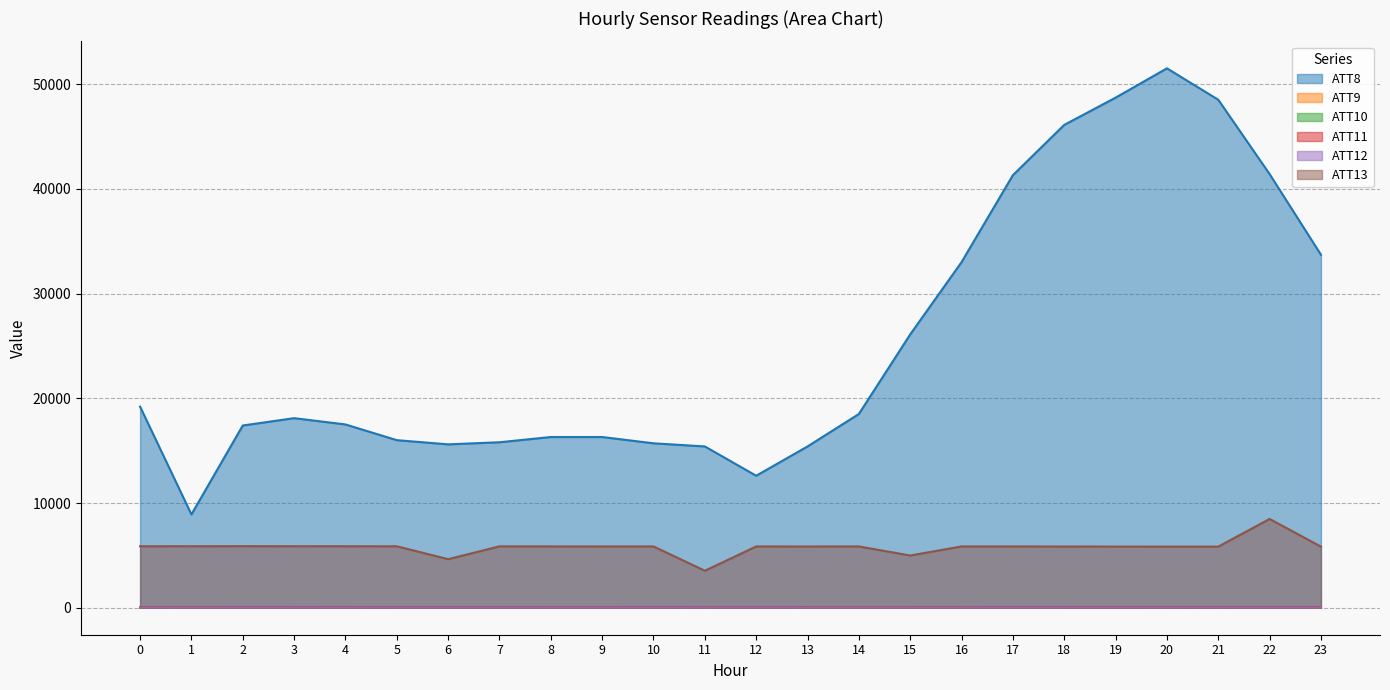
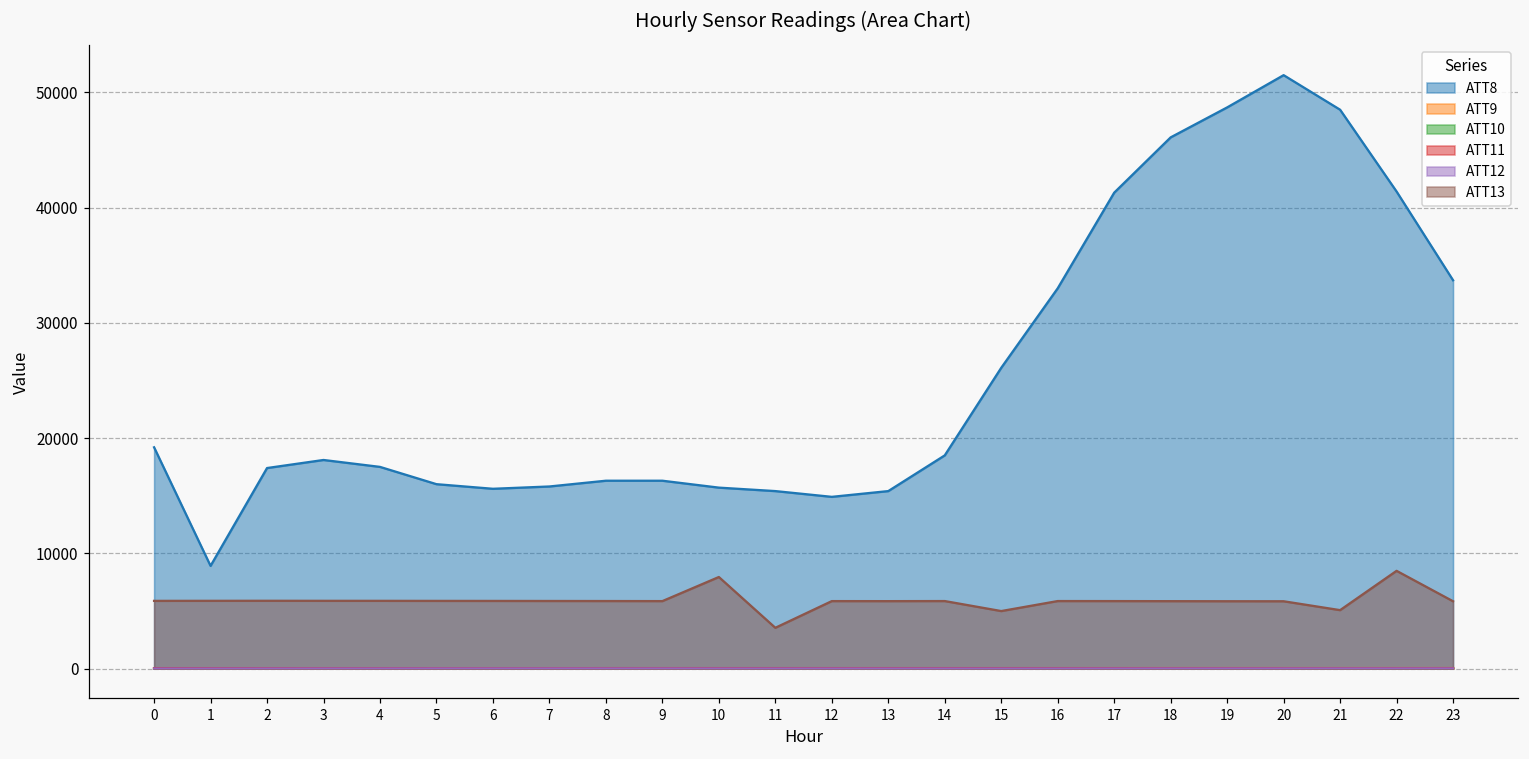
  {
    "ATT8": {
      "0": 19200,
      "1": 8900,
      "2": 17400,
      "3": 18100,
      "4": 17500,
      "5": 16000,
      "6": 15600,
      "7": 15800,
      "8": 16300,
      "9": 16300,
      "10": 15700,
      "11": 15400,
-     "12": 12600,
+     "12": 14900,
      "13": 15400,
      "14": 18500,
      "15": 26100,
      "16": 33000,
      "17": 41300,
      "18": 46100,
      "19": 48700,
      "20": 51500,
      "21": 48500,
      "22": 41400,
      "23": 33700
    },
    "ATT13": {
      "0": 5900,
      "1": 5900,
      "2": 5900,
      "3": 5900,
      "4": 5900,
      "5": 5900,
-     "6": 4600,
+     "6": 5900,
      "7": 5900,
      "8": 5900,
      "9": 5900,
-     "10": 5900,
+     "10": 7900,
      "11": 3500,
      "12": 5900,
      "13": 5800,
      "14": 5900,
      "15": 5000,
      "16": 5900,
      "17": 5900,
      "18": 5800,
      "19": 5800,
      "20": 5800,
-     "21": 5800,
+     "21": 5100,
      "22": 8500,
      "23": 5800
    }
  }
